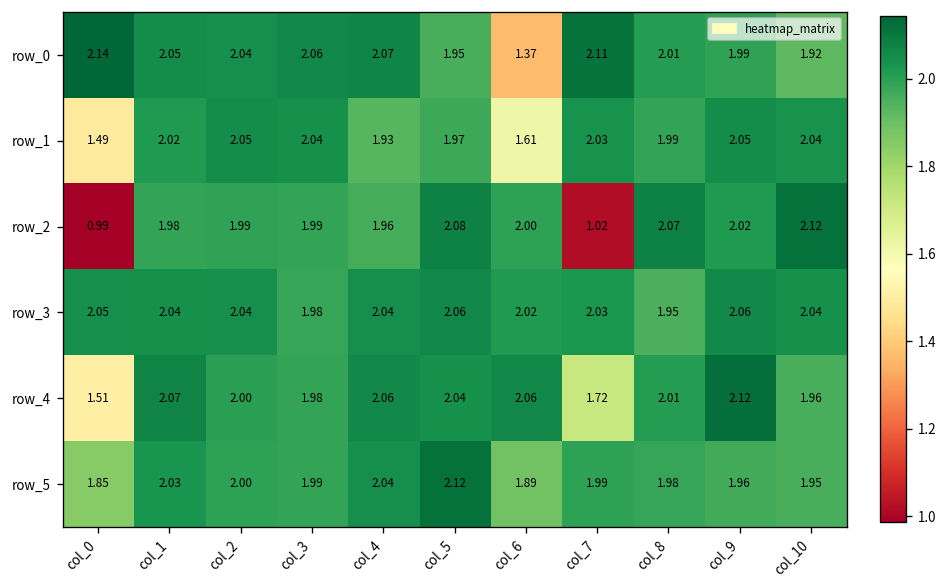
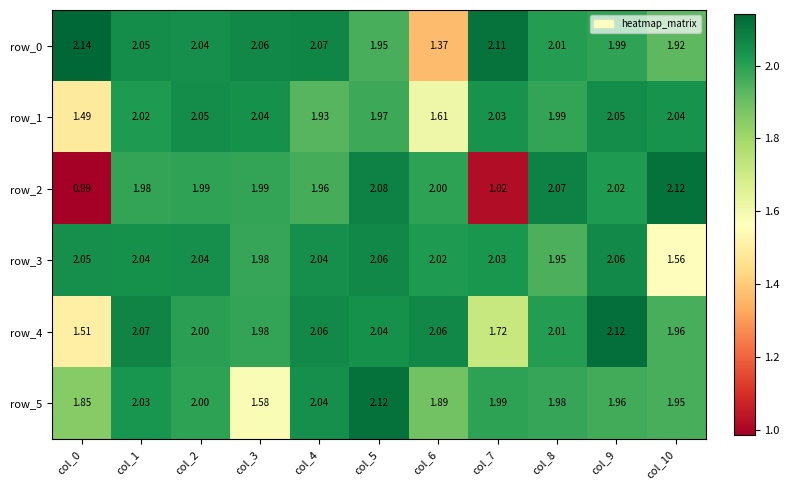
  {
    "row_0": {
      "col_0": 2.14,
      "col_1": 2.05,
      "col_2": 2.04,
      "col_3": 2.06,
      "col_4": 2.07,
      "col_5": 1.95,
      "col_6": 1.37,
      "col_7": 2.11,
      "col_8": 2.01,
      "col_9": 1.99,
      "col_10": 1.92
    },
    "row_1": {
      "col_0": 1.49,
      "col_1": 2.02,
      "col_2": 2.05,
      "col_3": 2.04,
      "col_4": 1.93,
      "col_5": 1.97,
      "col_6": 1.61,
      "col_7": 2.03,
      "col_8": 1.99,
      "col_9": 2.05,
      "col_10": 2.04
    },
    "row_2": {
      "col_0": 0.99,
      "col_1": 1.98,
      "col_2": 1.99,
      "col_3": 1.99,
      "col_4": 1.96,
      "col_5": 2.08,
      "col_6": 2.00,
      "col_7": 1.02,
      "col_8": 2.07,
      "col_9": 2.02,
      "col_10": 2.12
    },
    "row_3": {
      "col_0": 2.05,
      "col_1": 2.04,
      "col_2": 2.04,
      "col_3": 1.98,
      "col_4": 2.04,
      "col_5": 2.06,
      "col_6": 2.02,
      "col_7": 2.03,
      "col_8": 1.95,
      "col_9": 2.06,
-     "col_10": 2.04
+     "col_10": 1.56
    },
    "row_4": {
      "col_0": 1.51,
      "col_1": 2.07,
      "col_2": 2.00,
      "col_3": 1.98,
      "col_4": 2.06,
      "col_5": 2.04,
      "col_6": 2.06,
      "col_7": 1.72,
      "col_8": 2.01,
      "col_9": 2.12,
      "col_10": 1.96
    },
    "row_5": {
      "col_0": 1.85,
      "col_1": 2.03,
      "col_2": 2.00,
-     "col_3": 1.99,
+     "col_3": 1.58,
      "col_4": 2.04,
      "col_5": 2.12,
      "col_6": 1.89,
      "col_7": 1.99,
      "col_8": 1.98,
      "col_9": 1.96,
      "col_10": 1.95
    }
  }
